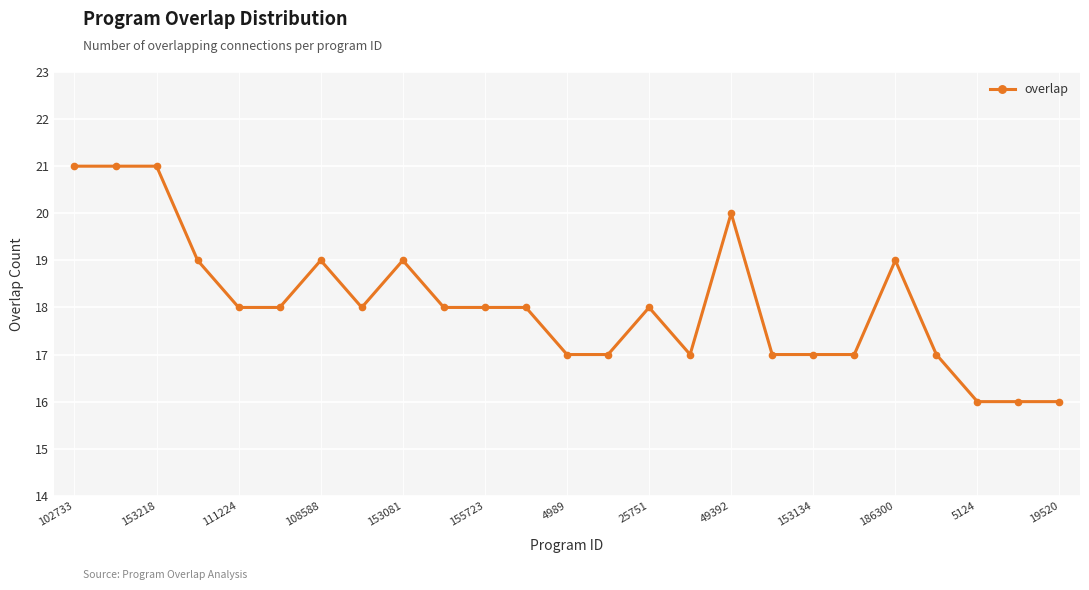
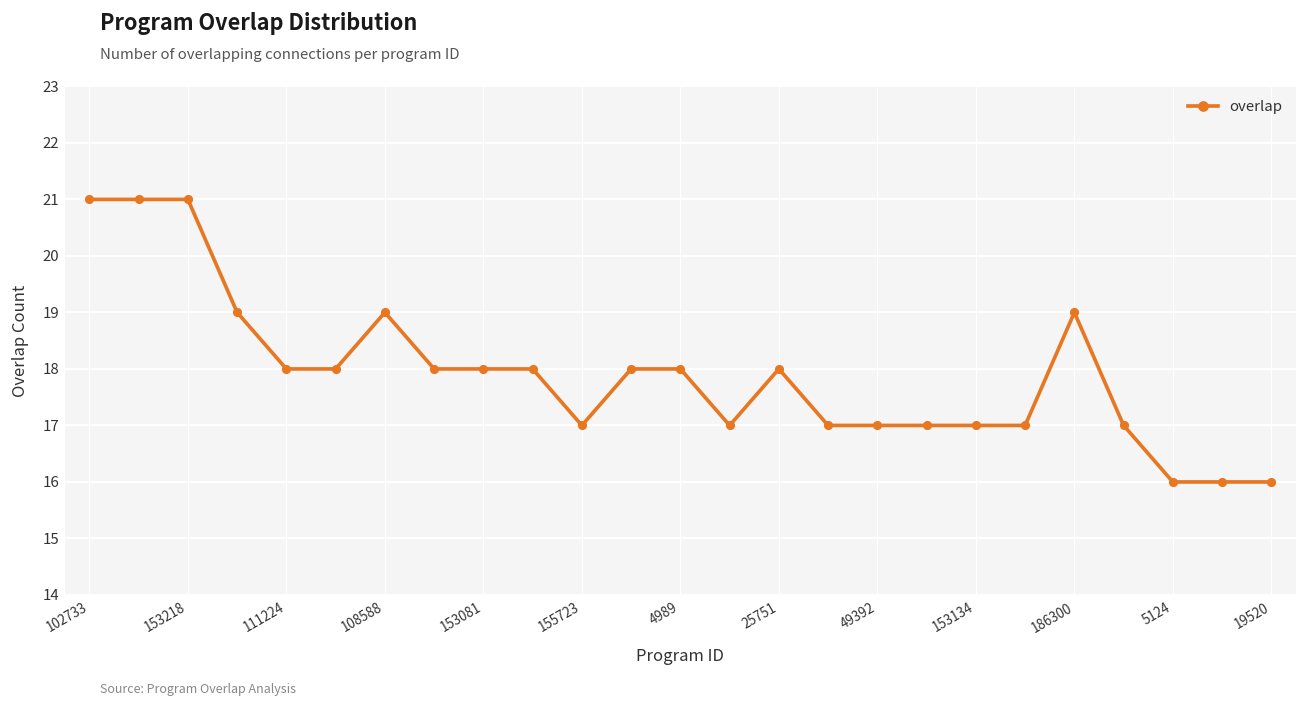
  {
    "102733": 21,
    "153218": 21,
    "111224": 18,
    "108588": 19,
-   "153081": 19,
-   "155723": 18,
-   "4989": 17,
+   "153081": 18,
+   "155723": 17,
+   "4989": 18,
    "25751": 18,
-   "49392": 20,
+   "49392": 17,
    "153134": 17,
    "186300": 19,
    "5124": 16,
    "19520": 16
  }
